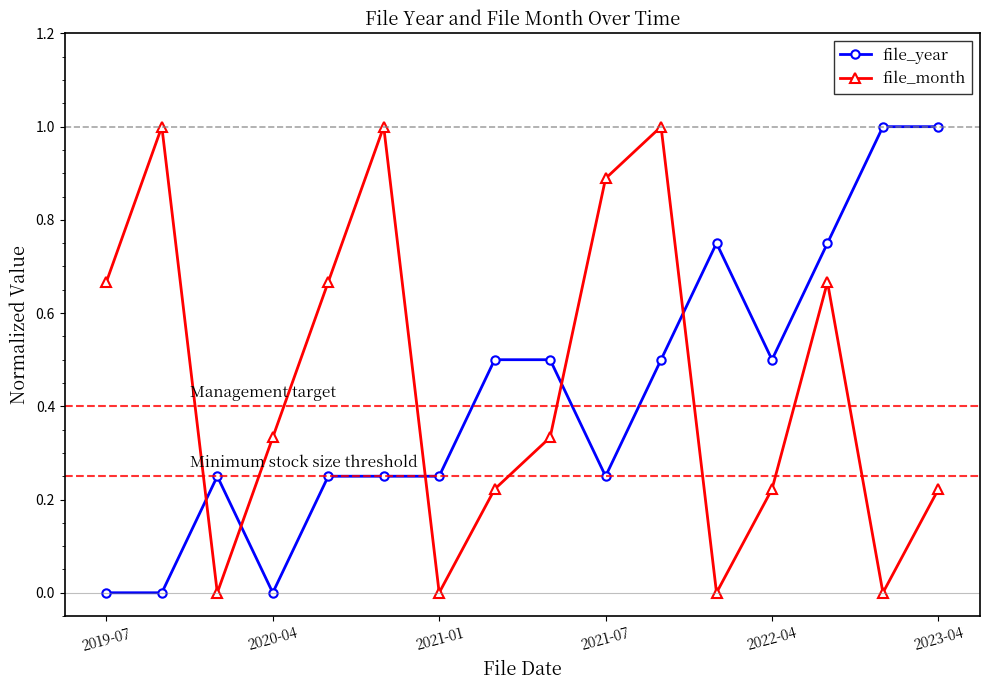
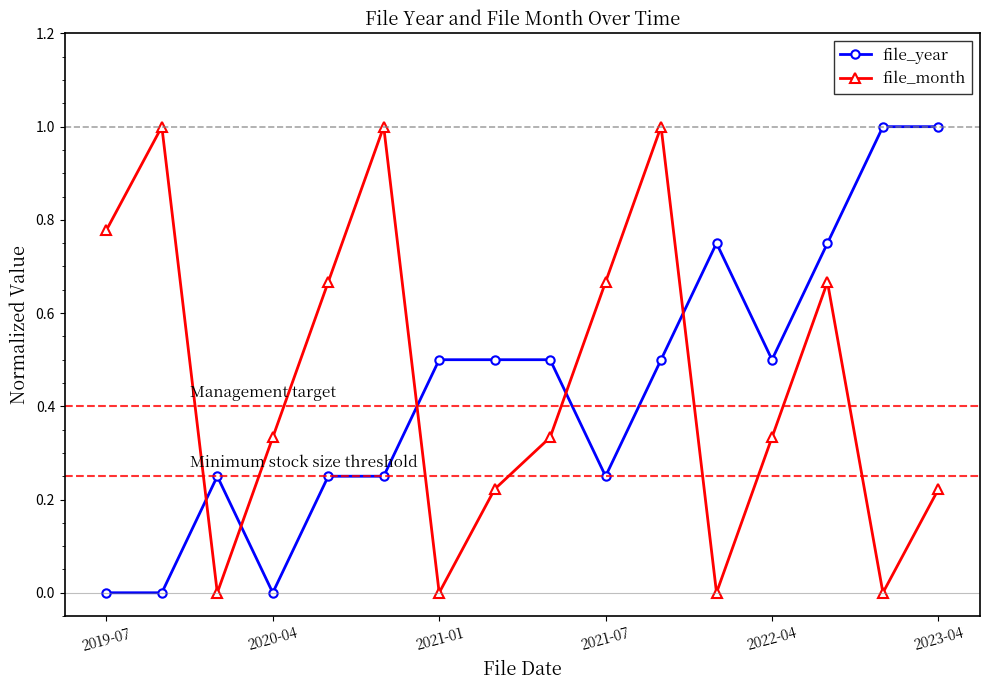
  {
    "file_year": {
      "2019-07": 0.00,
      "2020-04": 0.00,
-     "2021-01": 0.25,
+     "2021-01": 0.50,
      "2021-07": 0.25,
      "2022-04": 0.50,
      "2023-04": 1.00
    },
    "file_month": {
-     "2019-07": 0.67,
+     "2019-07": 0.78,
      "2020-04": 0.33,
      "2021-01": 0.00,
-     "2021-07": 0.89,
-     "2022-04": 0.22,
+     "2021-07": 0.67,
+     "2022-04": 0.33,
      "2023-04": 0.22
    }
  }
